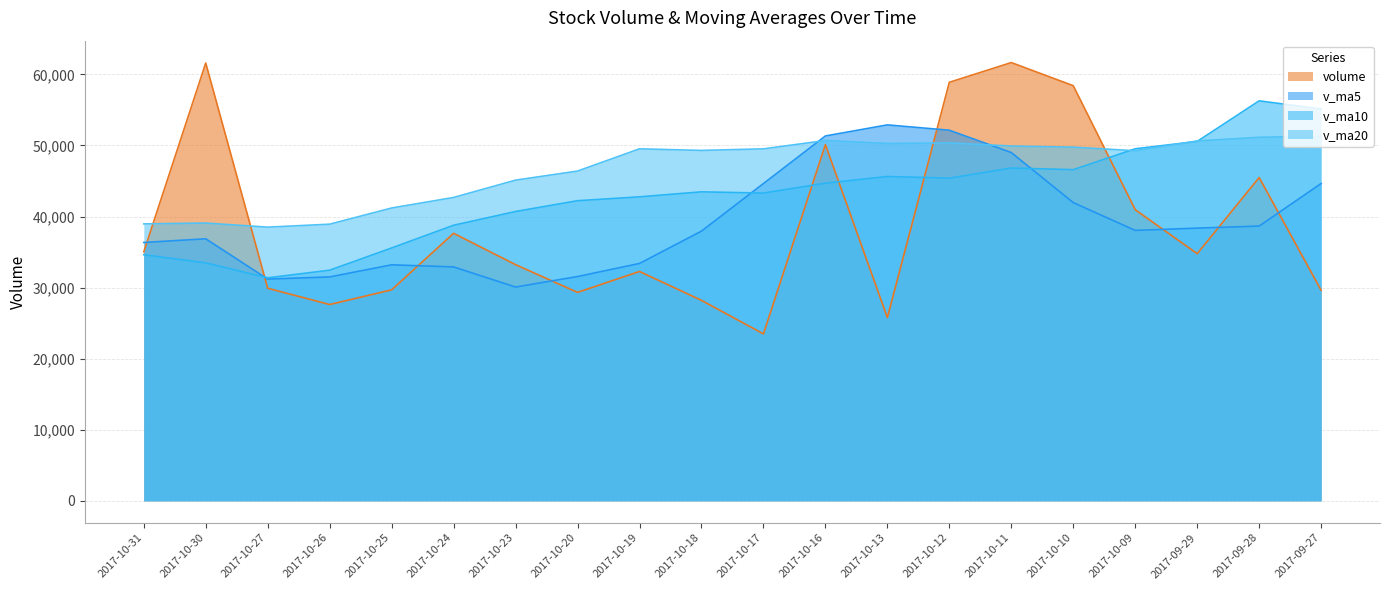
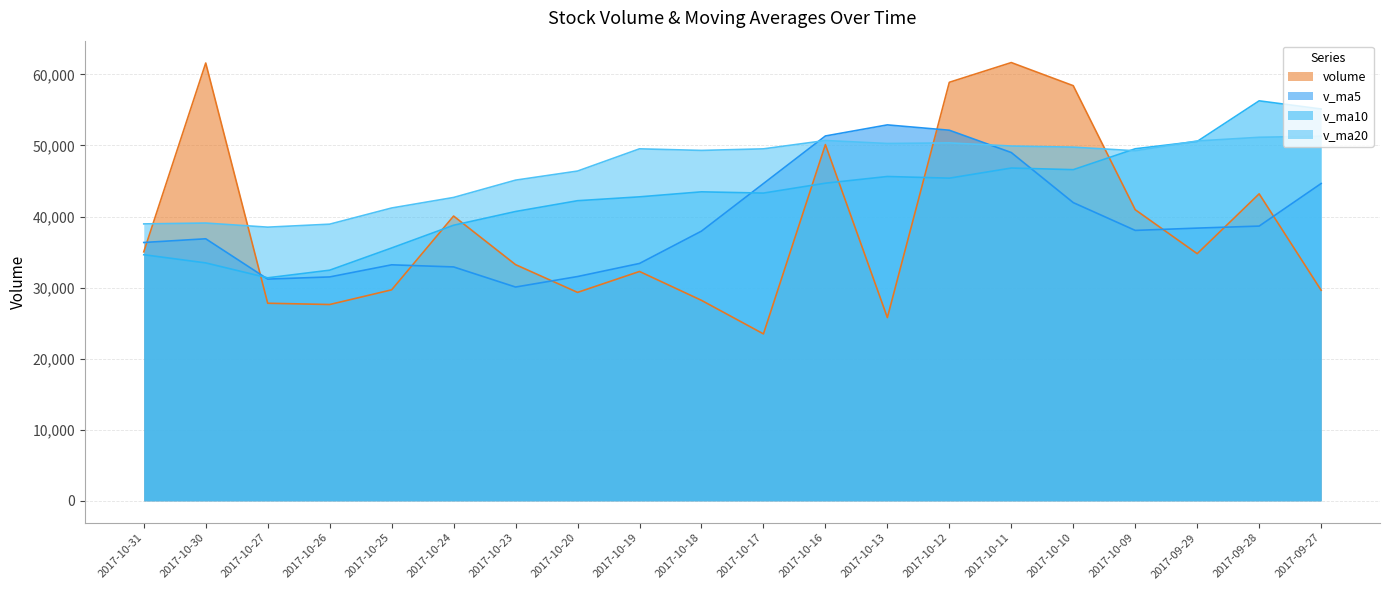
  {
    "volume": {
      "2017-10-31": "35,000",
      "2017-10-30": "62,000",
-     "2017-10-27": "30,000",
+     "2017-10-27": "28,000",
      "2017-10-26": "28,000",
      "2017-10-25": "30,000",
-     "2017-10-24": "38,000",
+     "2017-10-24": "40,000",
      "2017-10-23": "33,000",
      "2017-10-20": "29,000",
      "2017-10-19": "32,000",
      "2017-10-18": "28,000",
      "2017-10-17": "23,000",
      "2017-10-16": "50,000",
      "2017-10-13": "26,000",
      "2017-10-12": "59,000",
      "2017-10-11": "62,000",
      "2017-10-10": "58,000",
      "2017-10-09": "41,000",
      "2017-09-29": "35,000",
-     "2017-09-28": "45,000",
+     "2017-09-28": "43,000",
      "2017-09-27": "30,000"
    }
  }
